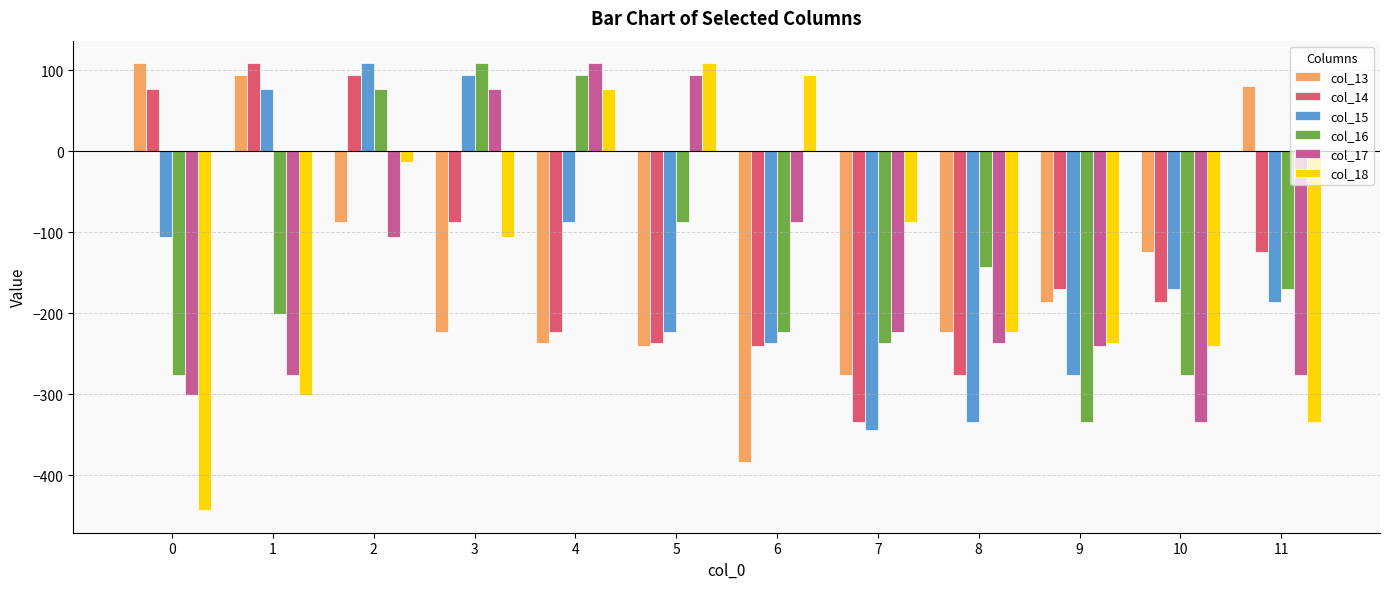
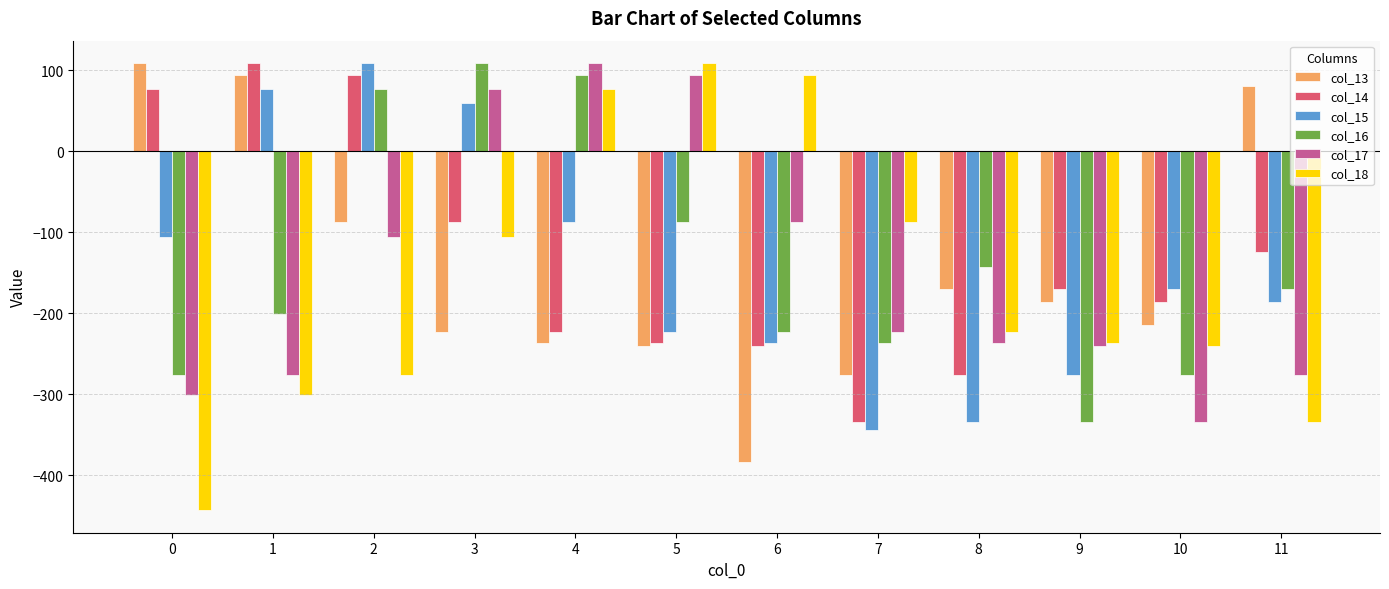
  {
    "col_13": {
      "0": 110,
      "1": 90,
      "2": -90,
      "3": -220,
      "4": -240,
      "5": -240,
      "6": -380,
      "7": -280,
-     "8": -220,
+     "8": -170,
      "9": -190,
-     "10": -120,
+     "10": -210,
      "11": 80
    },
    "col_15": {
      "0": -110,
      "1": 80,
      "2": 110,
-     "3": 90,
+     "3": 60,
      "4": -90,
      "5": -220,
      "6": -240,
      "7": -340,
      "8": -330,
      "9": -280,
      "10": -170,
      "11": -190
    },
    "col_16": {
      "0": -280,
      "1": -200,
      "2": 80,
      "3": 110,
      "4": 90,
      "5": -90,
      "6": -220,
      "7": -240,
      "8": -140,
      "9": -330,
      "10": -280,
      "11": -170
    },
    "col_18": {
      "0": -440,
      "1": -300,
-     "2": -10,
+     "2": -280,
      "3": -110,
      "4": 80,
      "5": 110,
      "6": 90,
      "7": -90,
      "8": -220,
      "9": -240,
      "10": -240,
      "11": -330
    }
  }
